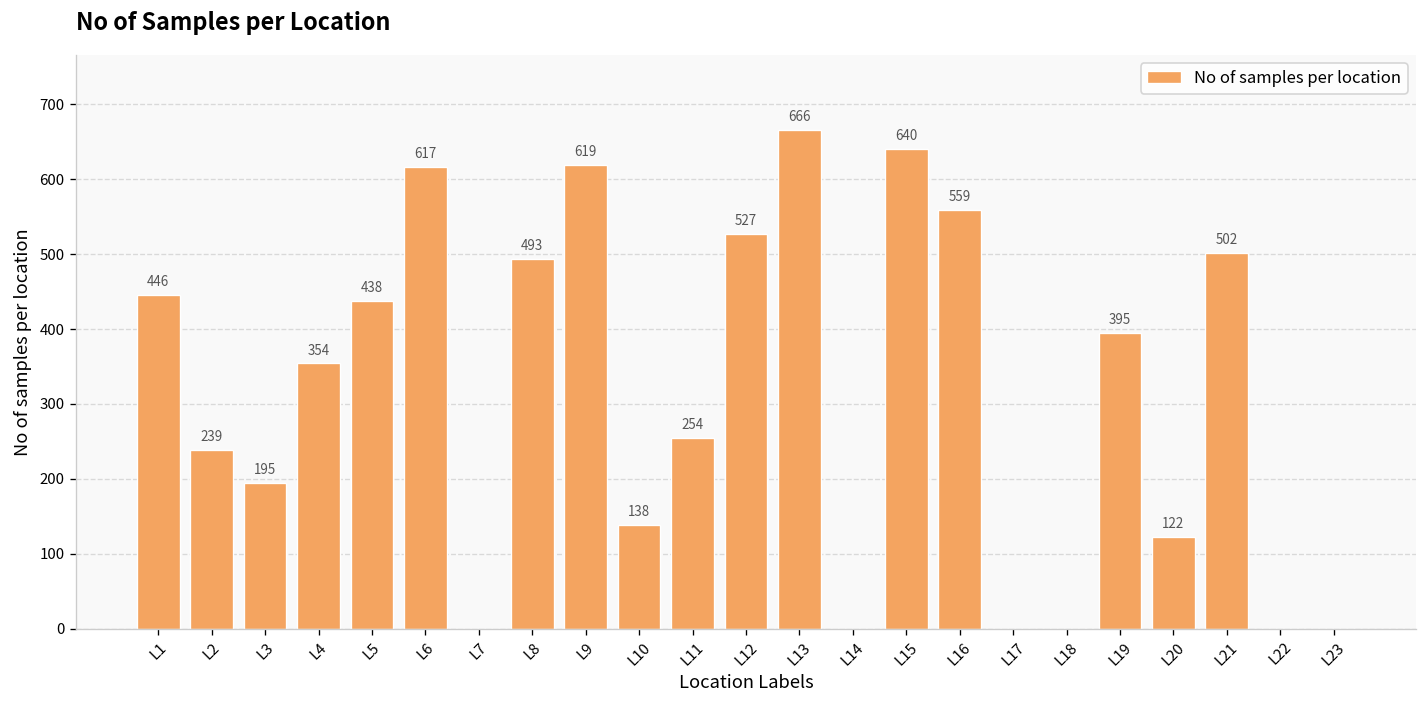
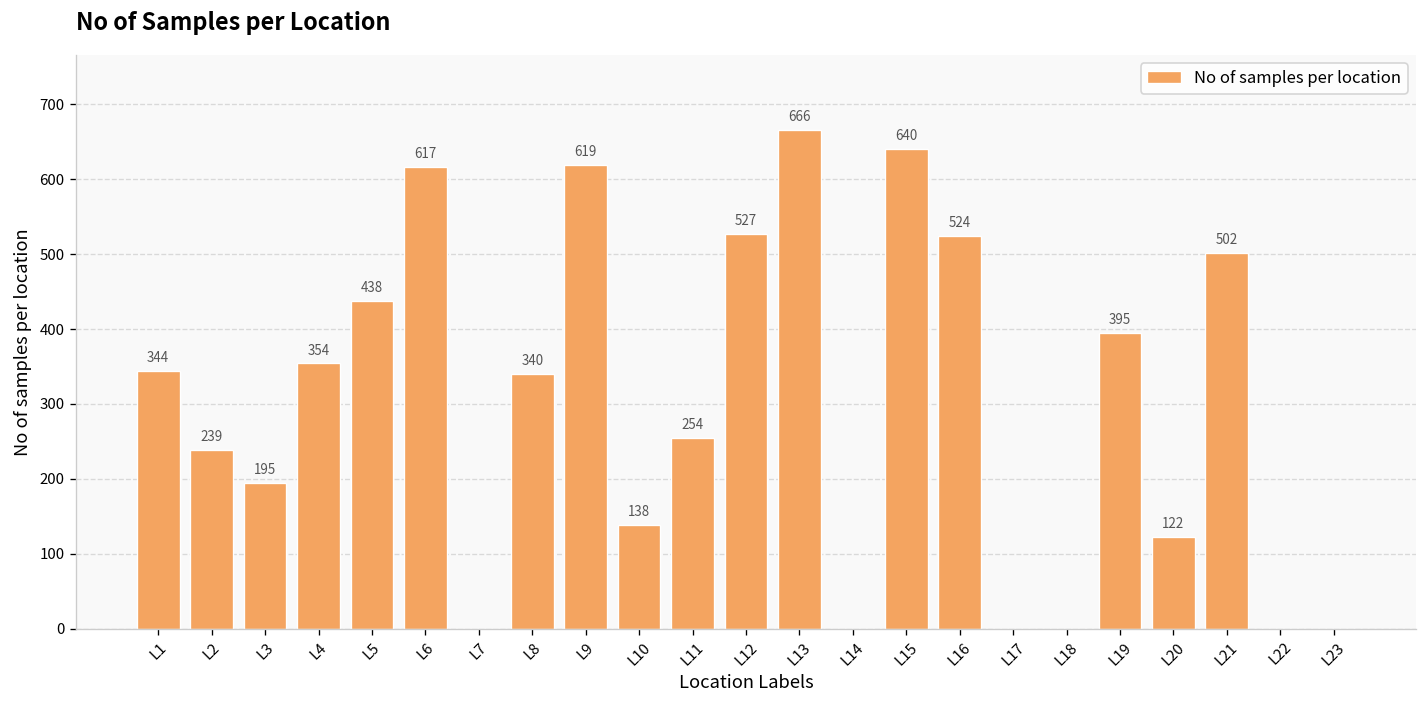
  {
-   "L1": 446,
+   "L1": 344,
    "L2": 239,
    "L3": 195,
    "L4": 354,
    "L5": 438,
    "L6": 617,
-   "L8": 493,
+   "L8": 340,
    "L9": 619,
    "L10": 138,
    "L11": 254,
    "L12": 527,
    "L13": 666,
    "L15": 640,
-   "L16": 559,
+   "L16": 524,
    "L19": 395,
    "L20": 122,
    "L21": 502
  }
